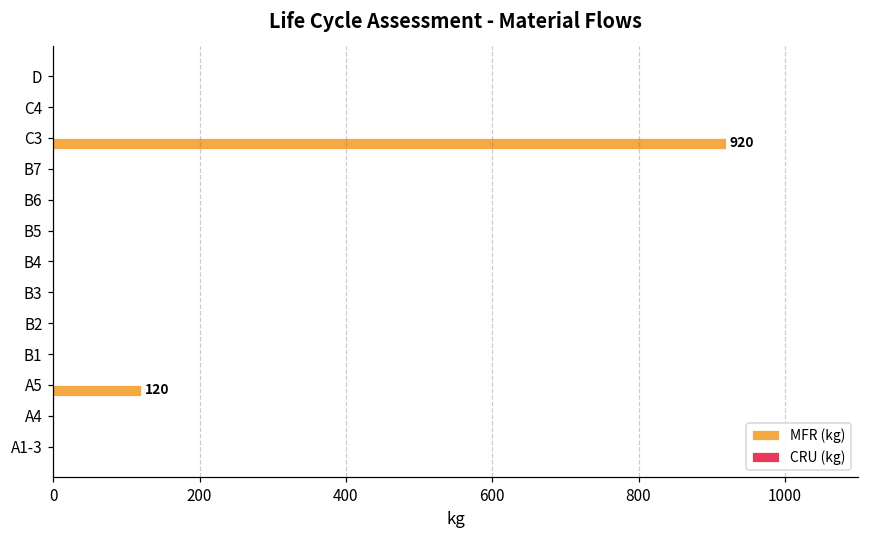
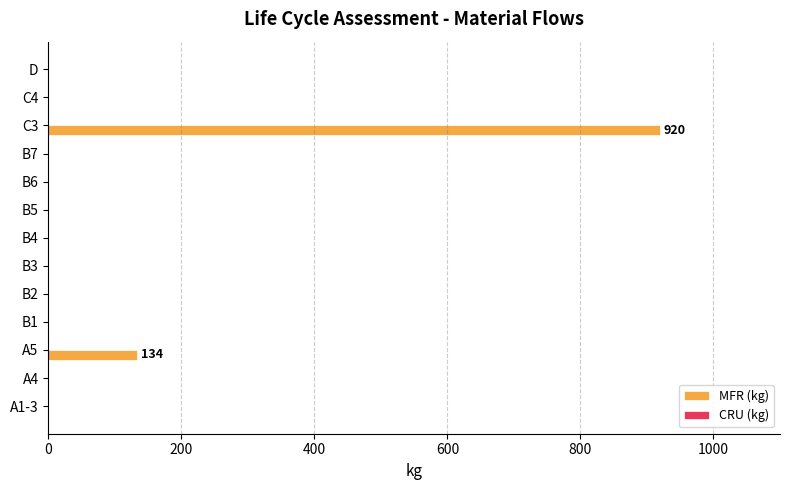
  {
    "MFR (kg)": {
      "C3": 920,
-     "A5": 120
+     "A5": 134
    },
    "CRU (kg)": {
      "D": 0,
      "C4": 0,
      "C3": 0,
      "B7": 0,
      "B6": 0,
      "B5": 0,
      "B4": 0,
      "B3": 0,
      "B2": 0,
      "B1": 0,
      "A5": 0,
      "A4": 0,
      "A1-3": 0
    }
  }
